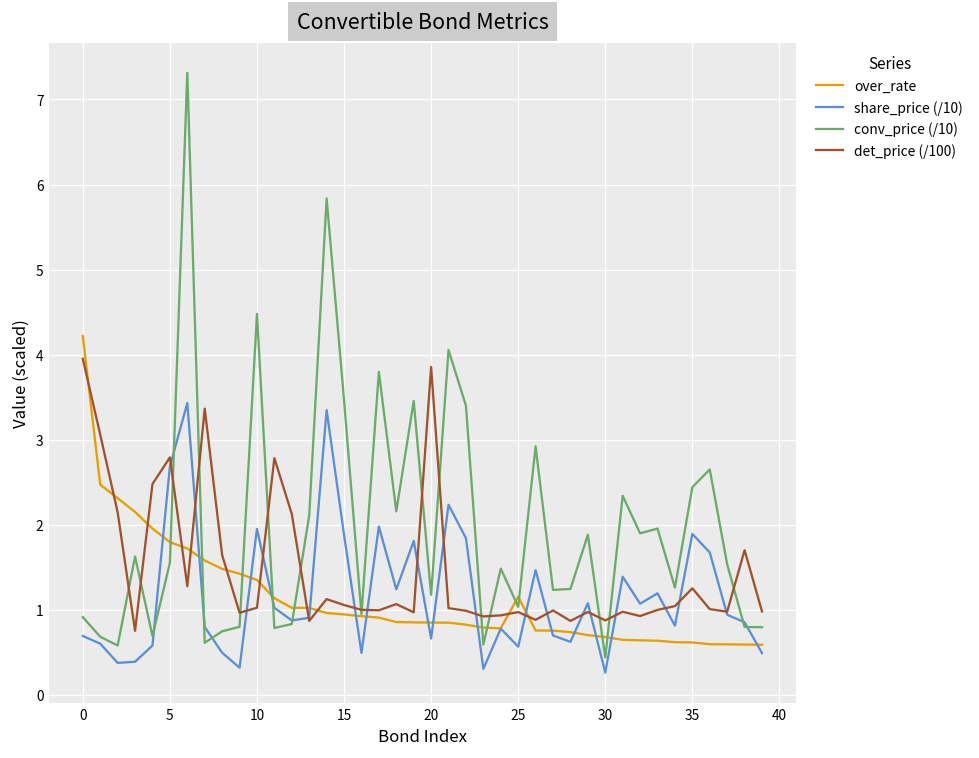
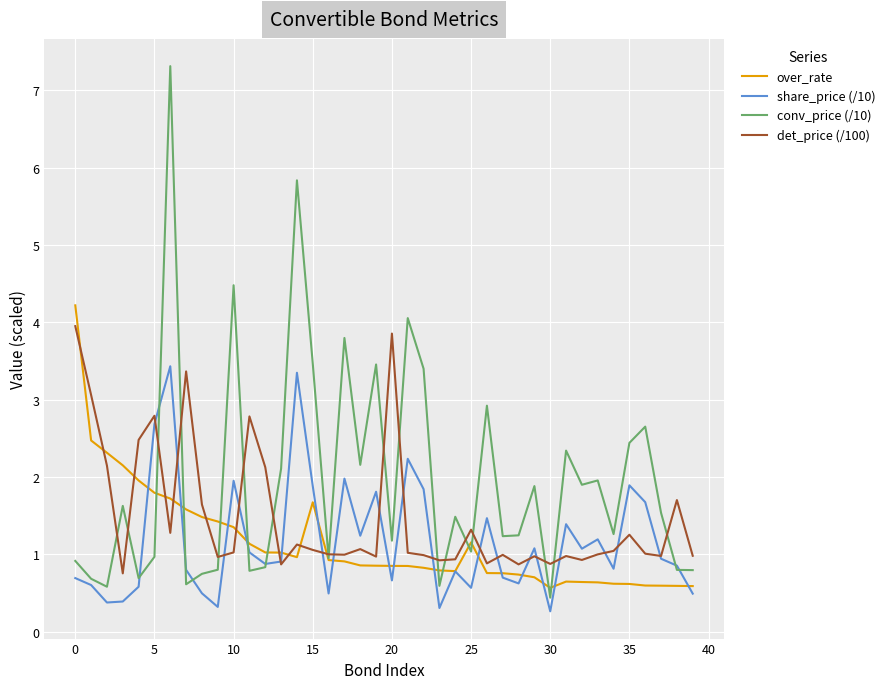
  {
    "over_rate": {
      "0": 4.2,
      "5": 1.8,
      "10": 1.3,
-     "15": 0.9,
+     "15": 1.7,
      "20": 0.8,
      "25": 1.2,
-     "30": 0.7,
+     "30": 0.6,
      "35": 0.6
    },
    "share_price (/10)": {
      "0": 0.7,
      "5": 2.7,
      "10": 2.0,
      "15": 1.9,
      "20": 0.7,
      "25": 0.6,
      "30": 0.3,
      "35": 1.9
    },
    "conv_price (/10)": {
      "0": 0.9,
-     "5": 1.6,
+     "5": 1.0,
      "10": 4.5,
      "15": 3.5,
      "20": 1.2,
      "25": 1.0,
      "30": 0.4,
      "35": 2.4
    },
    "det_price (/100)": {
      "0": 4.0,
      "5": 2.8,
      "10": 1.0,
      "15": 1.1,
      "20": 3.9,
-     "25": 1.0,
+     "25": 1.3,
      "30": 0.9,
      "35": 1.3
    }
  }
